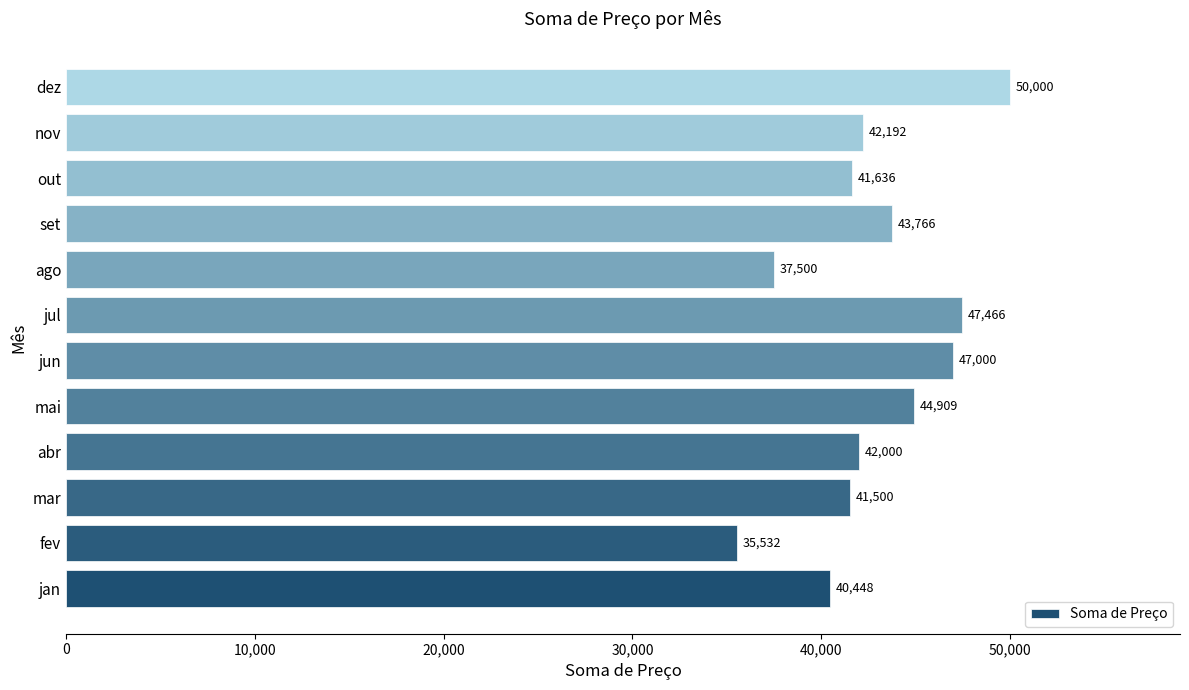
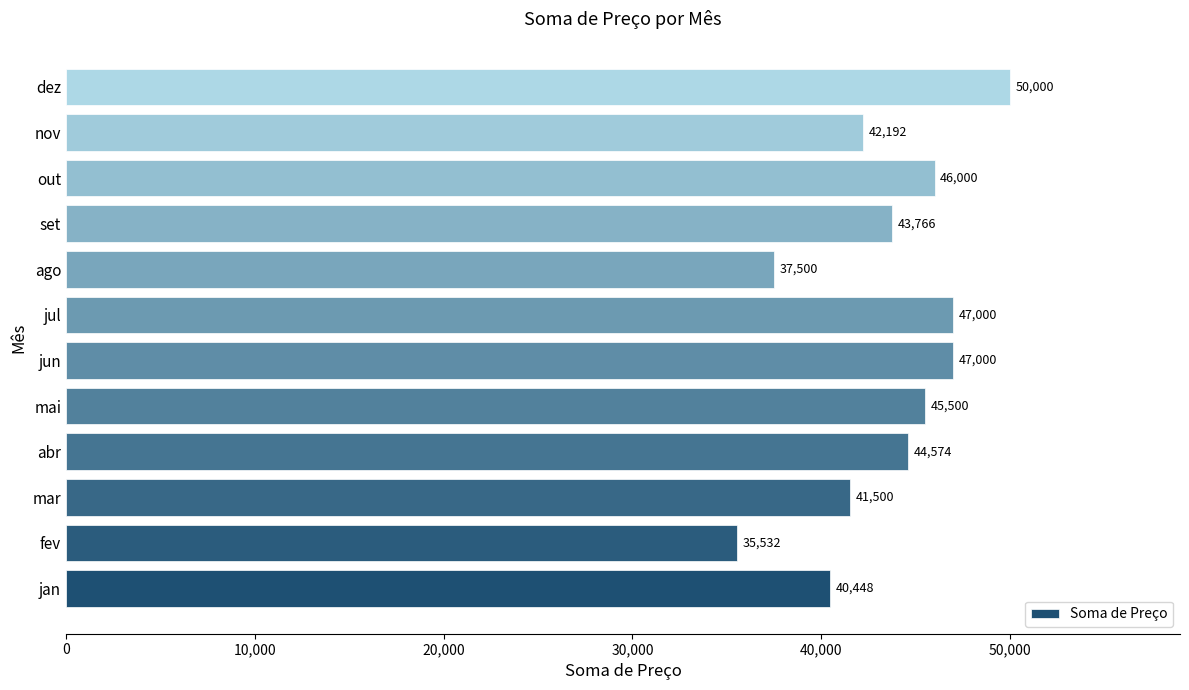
  {
    "dez": "50,000",
    "nov": "42,192",
-   "out": "41,636",
+   "out": "46,000",
    "set": "43,766",
    "ago": "37,500",
-   "jul": "47,466",
+   "jul": "47,000",
    "jun": "47,000",
-   "mai": "44,909",
-   "abr": "42,000",
+   "mai": "45,500",
+   "abr": "44,574",
    "mar": "41,500",
    "fev": "35,532",
    "jan": "40,448"
  }
